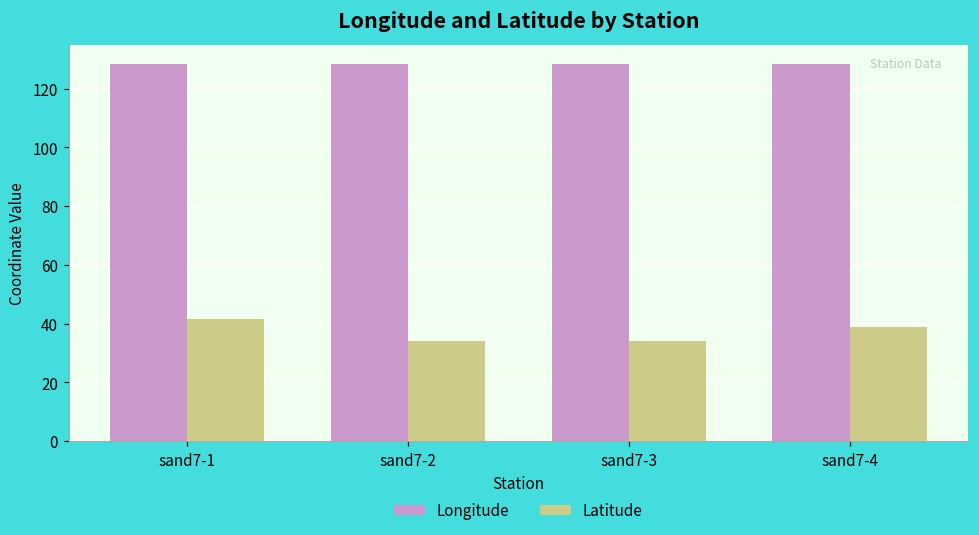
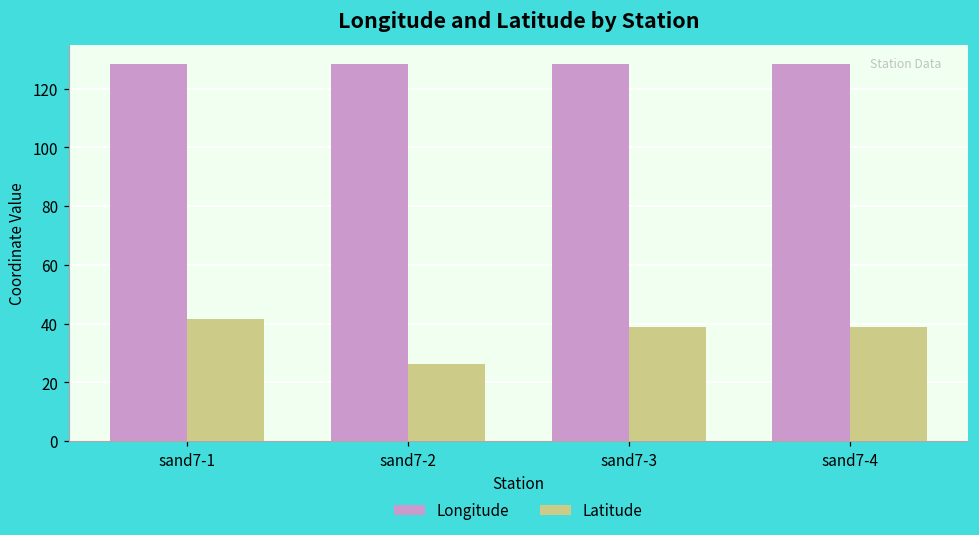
  {
    "Longitude": {
      "sand7-1": 128,
      "sand7-2": 128,
      "sand7-3": 128,
      "sand7-4": 128
    },
    "Latitude": {
      "sand7-1": 41,
-     "sand7-2": 34,
-     "sand7-3": 34,
+     "sand7-2": 26,
+     "sand7-3": 39,
      "sand7-4": 39
    }
  }
